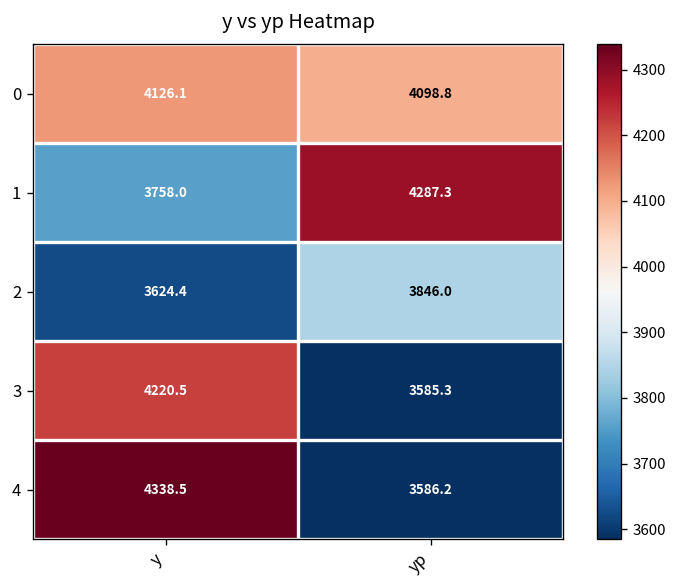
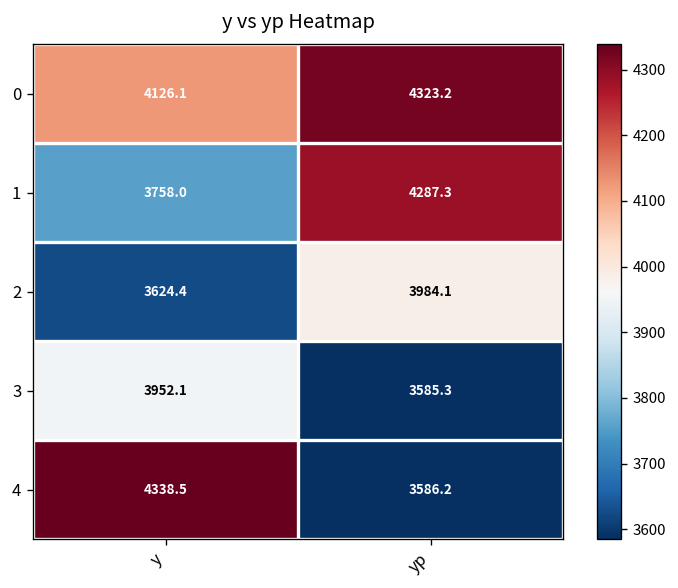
  {
    "0": {
      "y": 4126.1,
-     "yp": 4098.8
+     "yp": 4323.2
    },
    "1": {
      "y": 3758.0,
      "yp": 4287.3
    },
    "2": {
      "y": 3624.4,
-     "yp": 3846.0
+     "yp": 3984.1
    },
    "3": {
-     "y": 4220.5,
+     "y": 3952.1,
      "yp": 3585.3
    },
    "4": {
      "y": 4338.5,
      "yp": 3586.2
    }
  }
